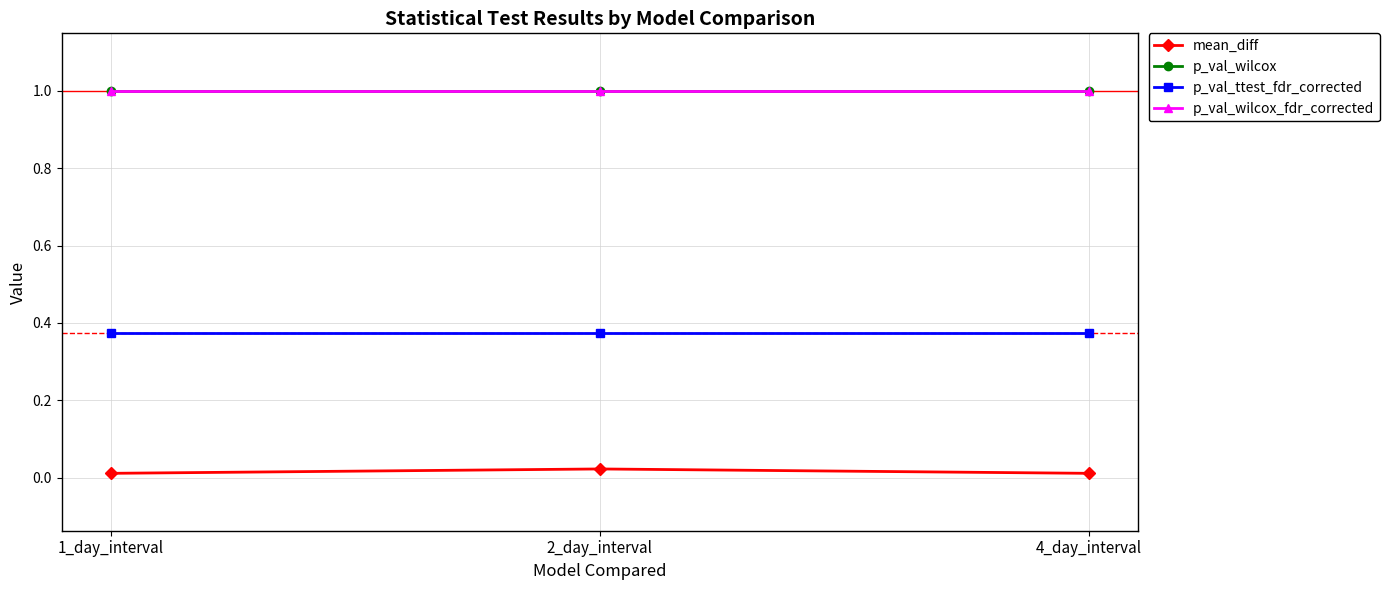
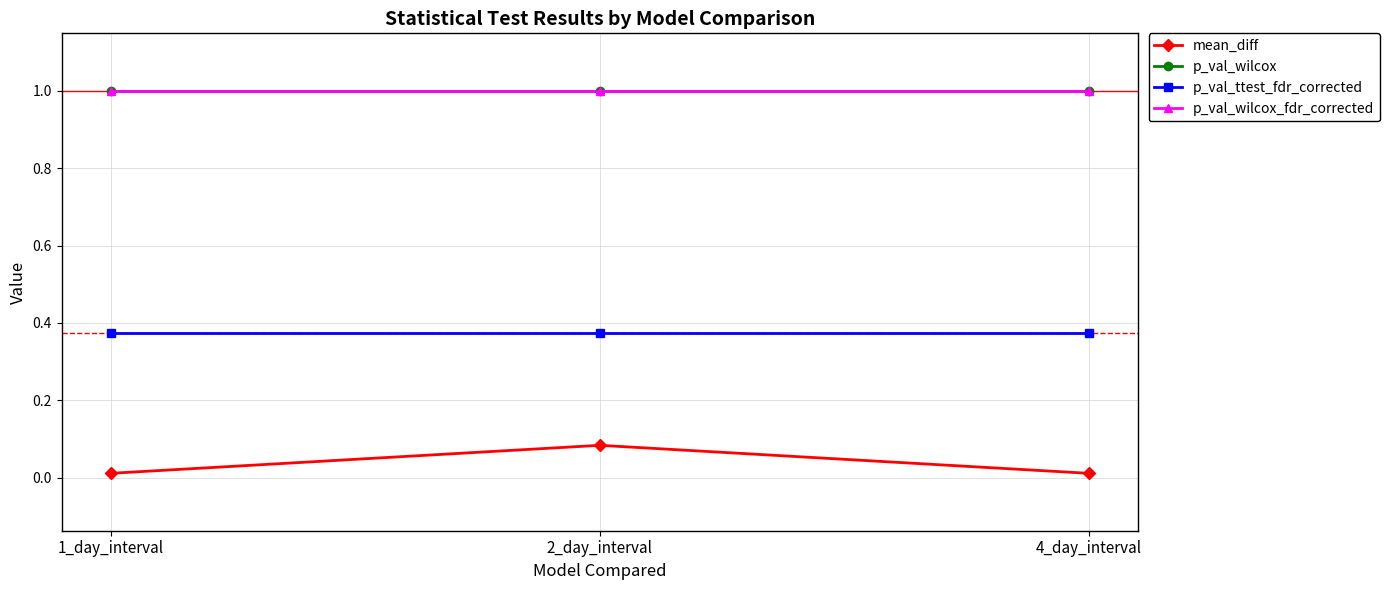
  {
    "mean_diff": {
      "1_day_interval": 0.01,
-     "2_day_interval": 0.02,
+     "2_day_interval": 0.08,
      "4_day_interval": 0.01
    },
    "p_val_wilcox_fdr_corrected": {
      "1_day_interval": 1.00,
      "2_day_interval": 1.00,
      "4_day_interval": 1.00
    },
    "p_val_ttest_fdr_corrected": {
      "1_day_interval": 0.37,
      "2_day_interval": 0.37,
      "4_day_interval": 0.37
    }
  }
